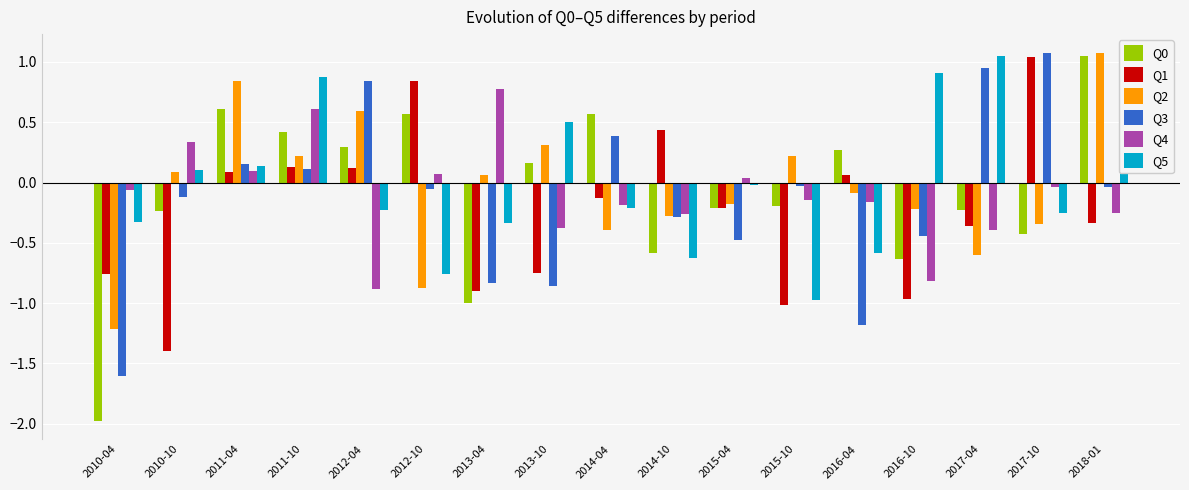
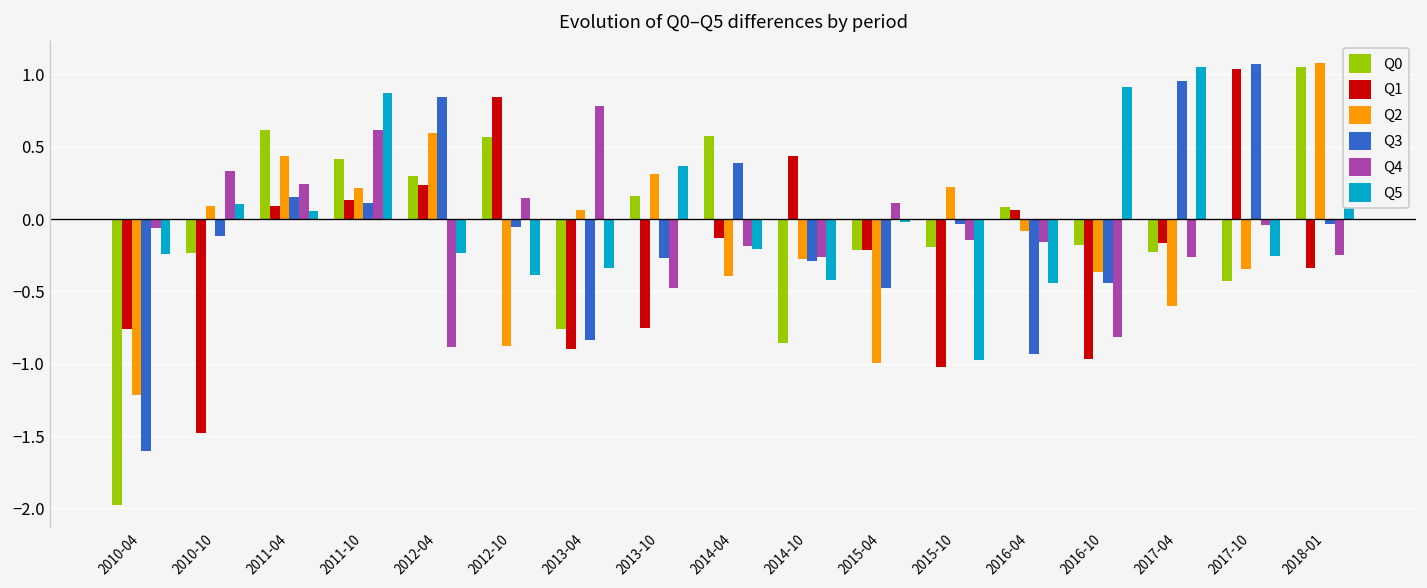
  {
    "Q0": {
      "2010-04": -1.97,
      "2010-10": -0.24,
      "2011-04": 0.61,
      "2011-10": 0.42,
      "2012-04": 0.30,
      "2012-10": 0.57,
-     "2013-04": -1.00,
+     "2013-04": -0.76,
      "2013-10": 0.16,
      "2014-04": 0.57,
-     "2014-10": -0.59,
+     "2014-10": -0.86,
      "2015-04": -0.21,
      "2015-10": -0.19,
-     "2016-04": 0.27,
-     "2016-10": -0.63,
+     "2016-04": 0.08,
+     "2016-10": -0.18,
      "2017-04": -0.22,
      "2017-10": -0.42,
      "2018-01": 1.05
    },
    "Q1": {
      "2010-04": -0.76,
-     "2010-10": -1.40,
+     "2010-10": -1.48,
      "2011-04": 0.09,
      "2011-10": 0.13,
-     "2012-04": 0.12,
+     "2012-04": 0.24,
      "2012-10": 0.84,
      "2013-04": -0.90,
      "2013-10": -0.75,
      "2014-04": -0.13,
      "2014-10": 0.44,
      "2015-04": -0.21,
      "2015-10": -1.02,
      "2016-04": 0.06,
      "2016-10": -0.97,
-     "2017-04": -0.36,
+     "2017-04": -0.17,
      "2017-10": 1.04,
      "2018-01": -0.34
    },
    "Q2": {
      "2010-04": -1.22,
      "2010-10": 0.09,
-     "2011-04": 0.84,
+     "2011-04": 0.43,
      "2011-10": 0.22,
      "2012-04": 0.59,
      "2012-10": -0.88,
      "2013-04": 0.06,
      "2013-10": 0.31,
      "2014-04": -0.39,
      "2014-10": -0.28,
-     "2015-04": -0.18,
+     "2015-04": -0.99,
      "2015-10": 0.22,
      "2016-04": -0.08,
-     "2016-10": -0.22,
+     "2016-10": -0.37,
      "2017-04": -0.60,
      "2017-10": -0.35,
      "2018-01": 1.08
    },
    "Q3": {
      "2010-04": -1.60,
      "2010-10": -0.12,
      "2011-04": 0.16,
      "2011-10": 0.11,
      "2012-04": 0.84,
      "2012-10": -0.05,
      "2013-04": -0.83,
-     "2013-10": -0.86,
+     "2013-10": -0.27,
      "2014-04": 0.39,
      "2014-10": -0.29,
      "2015-04": -0.48,
      "2015-10": -0.03,
-     "2016-04": -1.18,
+     "2016-04": -0.93,
      "2016-10": -0.44,
      "2017-04": 0.95,
      "2017-10": 1.07,
      "2018-01": -0.03
    },
    "Q4": {
      "2010-04": -0.06,
      "2010-10": 0.33,
-     "2011-04": 0.09,
+     "2011-04": 0.24,
      "2011-10": 0.61,
      "2012-04": -0.88,
-     "2012-10": 0.07,
+     "2012-10": 0.14,
      "2013-04": 0.78,
-     "2013-10": -0.37,
+     "2013-10": -0.48,
      "2014-04": -0.19,
      "2014-10": -0.26,
-     "2015-04": 0.04,
+     "2015-04": 0.11,
      "2015-10": -0.14,
      "2016-04": -0.16,
      "2016-10": -0.81,
-     "2017-04": -0.39,
+     "2017-04": -0.26,
      "2017-10": -0.04,
      "2018-01": -0.25
    },
    "Q5": {
-     "2010-04": -0.33,
+     "2010-04": -0.24,
      "2010-10": 0.10,
-     "2011-04": 0.13,
+     "2011-04": 0.06,
      "2011-10": 0.87,
      "2012-04": -0.23,
-     "2012-10": -0.76,
+     "2012-10": -0.39,
      "2013-04": -0.34,
-     "2013-10": 0.50,
+     "2013-10": 0.37,
      "2014-04": -0.21,
-     "2014-10": -0.62,
+     "2014-10": -0.42,
      "2015-10": -0.97,
-     "2016-04": -0.59,
+     "2016-04": -0.44,
      "2016-10": 0.91,
      "2017-04": 1.05,
      "2017-10": -0.26
    }
  }
